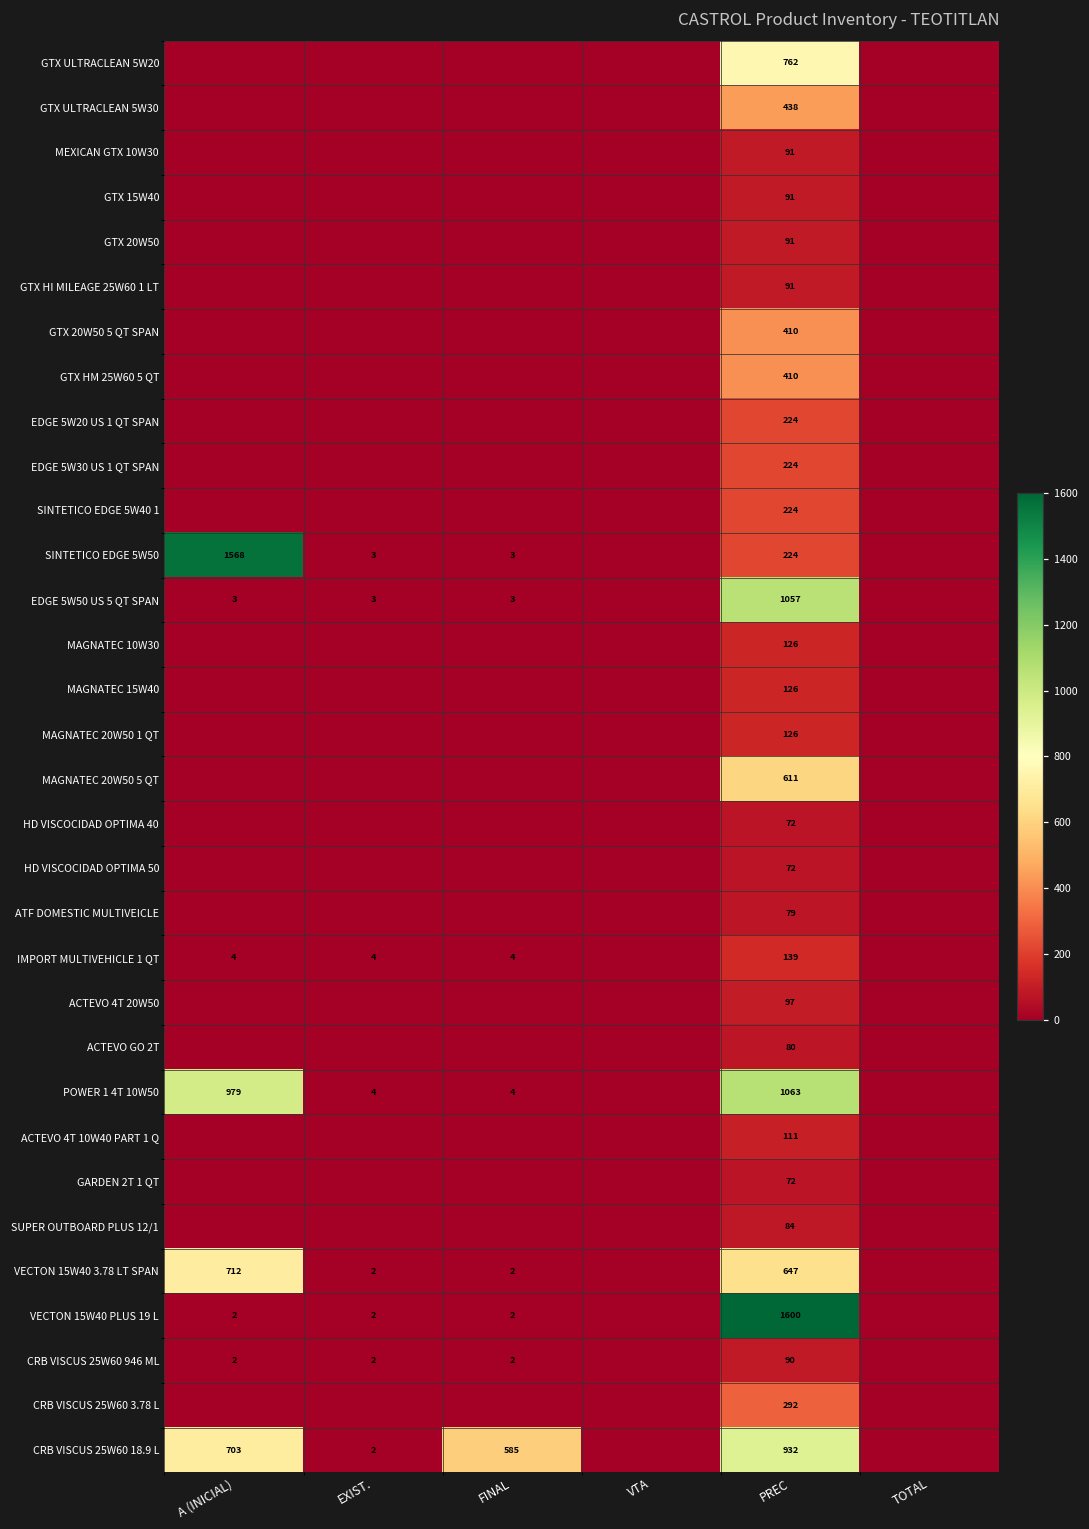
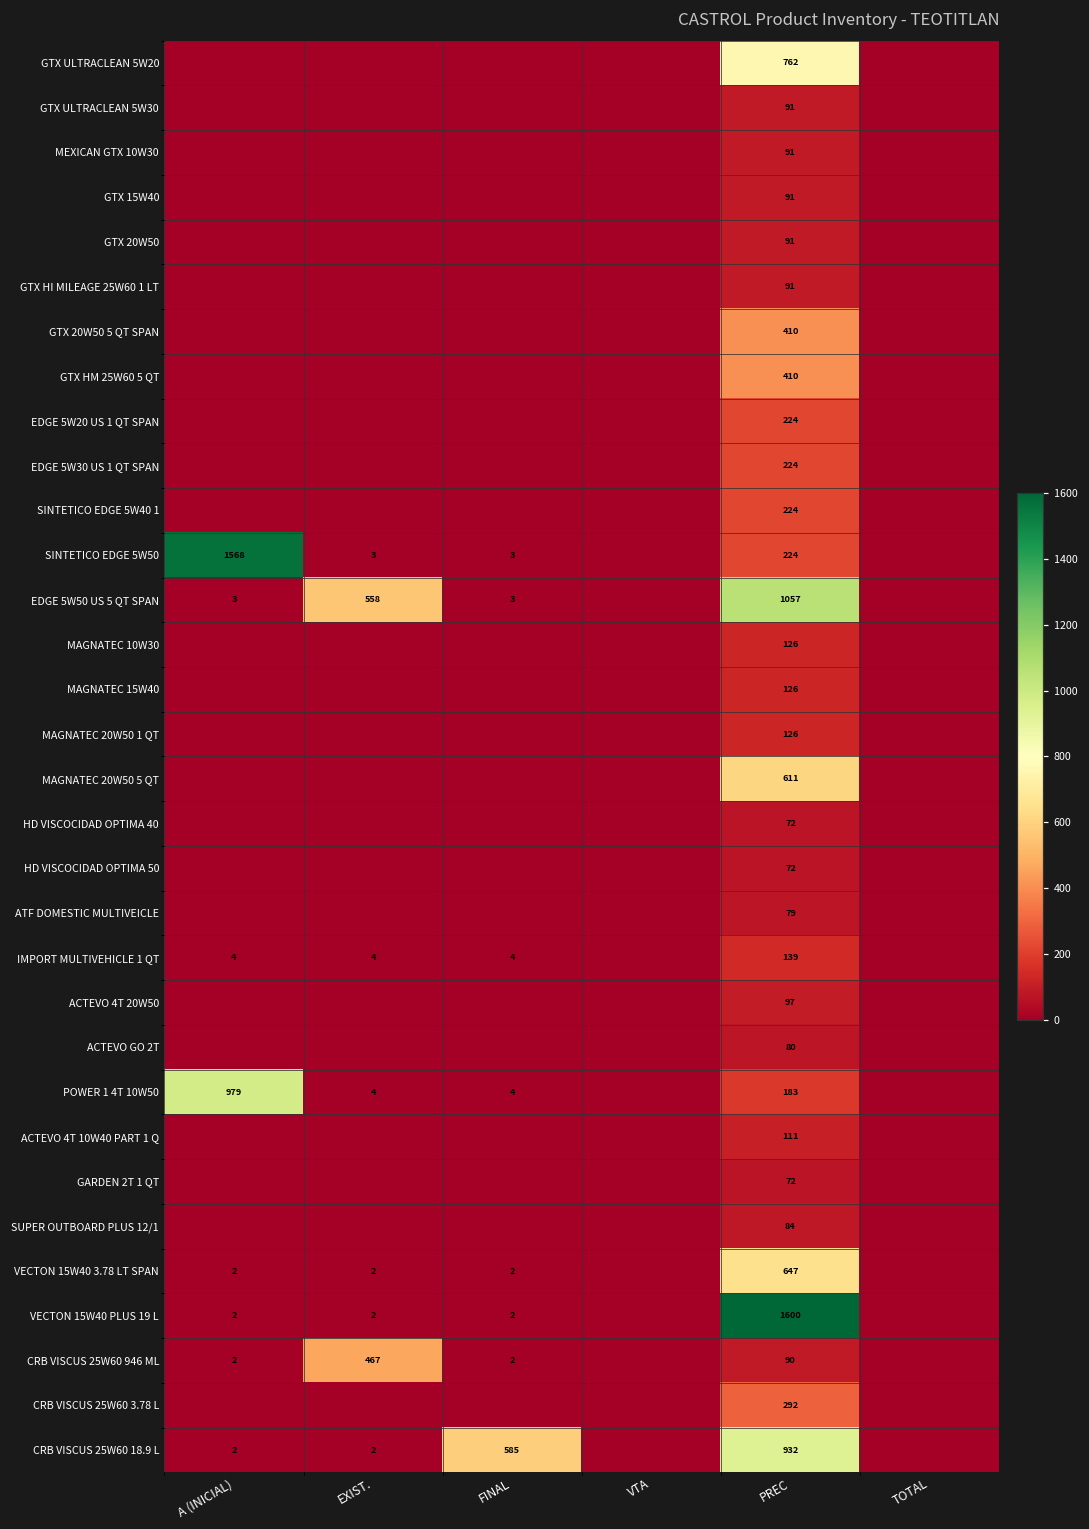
  {
    "GTX ULTRACLEAN 5W20": {
      "PREC": 762
    },
    "GTX ULTRACLEAN 5W30": {
-     "PREC": 438
+     "PREC": 91
    },
    "MEXICAN GTX 10W30": {
      "PREC": 91
    },
    "GTX 15W40": {
      "PREC": 91
    },
    "GTX 20W50": {
      "PREC": 91
    },
    "GTX HI MILEAGE 25W60 1 LT": {
      "PREC": 91
    },
    "GTX 20W50 5 QT SPAN": {
      "PREC": 410
    },
    "GTX HM 25W60 5 QT": {
      "PREC": 410
    },
    "EDGE 5W20 US 1 QT SPAN": {
      "PREC": 224
    },
    "EDGE 5W30 US 1 QT SPAN": {
      "PREC": 224
    },
    "SINTETICO EDGE 5W40 1": {
      "PREC": 224
    },
    "SINTETICO EDGE 5W50": {
      "A (INICIAL)": 1568,
      "EXIST.": 3,
      "FINAL": 3,
      "PREC": 224
    },
    "EDGE 5W50 US 5 QT SPAN": {
      "A (INICIAL)": 3,
-     "EXIST.": 3,
+     "EXIST.": 558,
      "FINAL": 3,
      "PREC": 1057
    },
    "MAGNATEC 10W30": {
      "PREC": 126
    },
    "MAGNATEC 15W40": {
      "PREC": 126
    },
    "MAGNATEC 20W50 1 QT": {
      "PREC": 126
    },
    "MAGNATEC 20W50 5 QT": {
      "PREC": 611
    },
    "HD VISCOCIDAD OPTIMA 40": {
      "PREC": 72
    },
    "HD VISCOCIDAD OPTIMA 50": {
      "PREC": 72
    },
    "ATF DOMESTIC MULTIVEICLE": {
      "PREC": 79
    },
    "IMPORT MULTIVEHICLE 1 QT": {
      "A (INICIAL)": 4,
      "EXIST.": 4,
      "FINAL": 4,
      "PREC": 139
    },
    "ACTEVO 4T 20W50": {
      "PREC": 97
    },
    "ACTEVO GO 2T": {
      "PREC": 80
    },
    "POWER 1 4T 10W50": {
      "A (INICIAL)": 979,
      "EXIST.": 4,
      "FINAL": 4,
-     "PREC": 1063
+     "PREC": 183
    },
    "ACTEVO 4T 10W40 PART 1 Q": {
      "PREC": 111
    },
    "GARDEN 2T 1 QT": {
      "PREC": 72
    },
    "SUPER OUTBOARD PLUS 12/1": {
      "PREC": 84
    },
    "VECTON 15W40 3.78 LT SPAN": {
-     "A (INICIAL)": 712,
+     "A (INICIAL)": 2,
      "EXIST.": 2,
      "FINAL": 2,
      "PREC": 647
    },
    "VECTON 15W40 PLUS 19 L": {
      "A (INICIAL)": 2,
      "EXIST.": 2,
      "FINAL": 2,
      "PREC": 1600
    },
    "CRB VISCUS 25W60 946 ML": {
      "A (INICIAL)": 2,
-     "EXIST.": 2,
+     "EXIST.": 467,
      "FINAL": 2,
      "PREC": 90
    },
    "CRB VISCUS 25W60 3.78 L": {
      "PREC": 292
    },
    "CRB VISCUS 25W60 18.9 L": {
-     "A (INICIAL)": 703,
+     "A (INICIAL)": 2,
      "EXIST.": 2,
      "FINAL": 585,
      "PREC": 932
    }
  }
